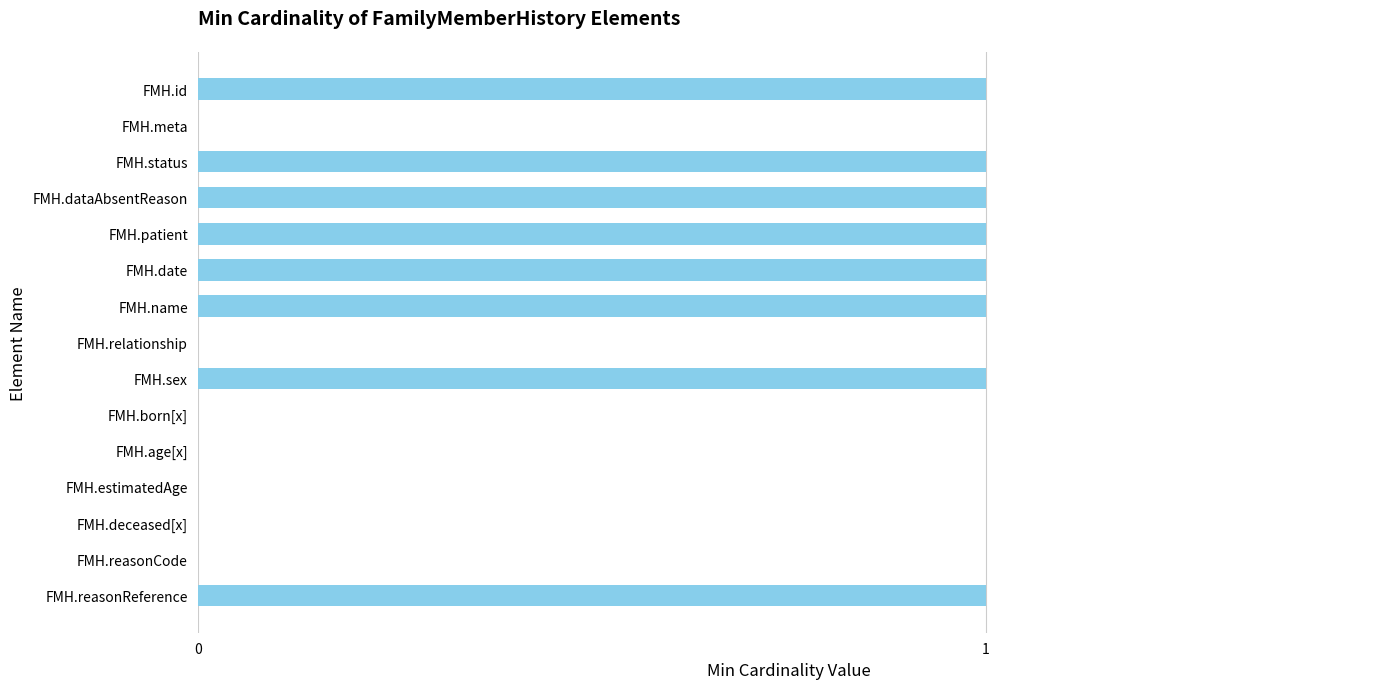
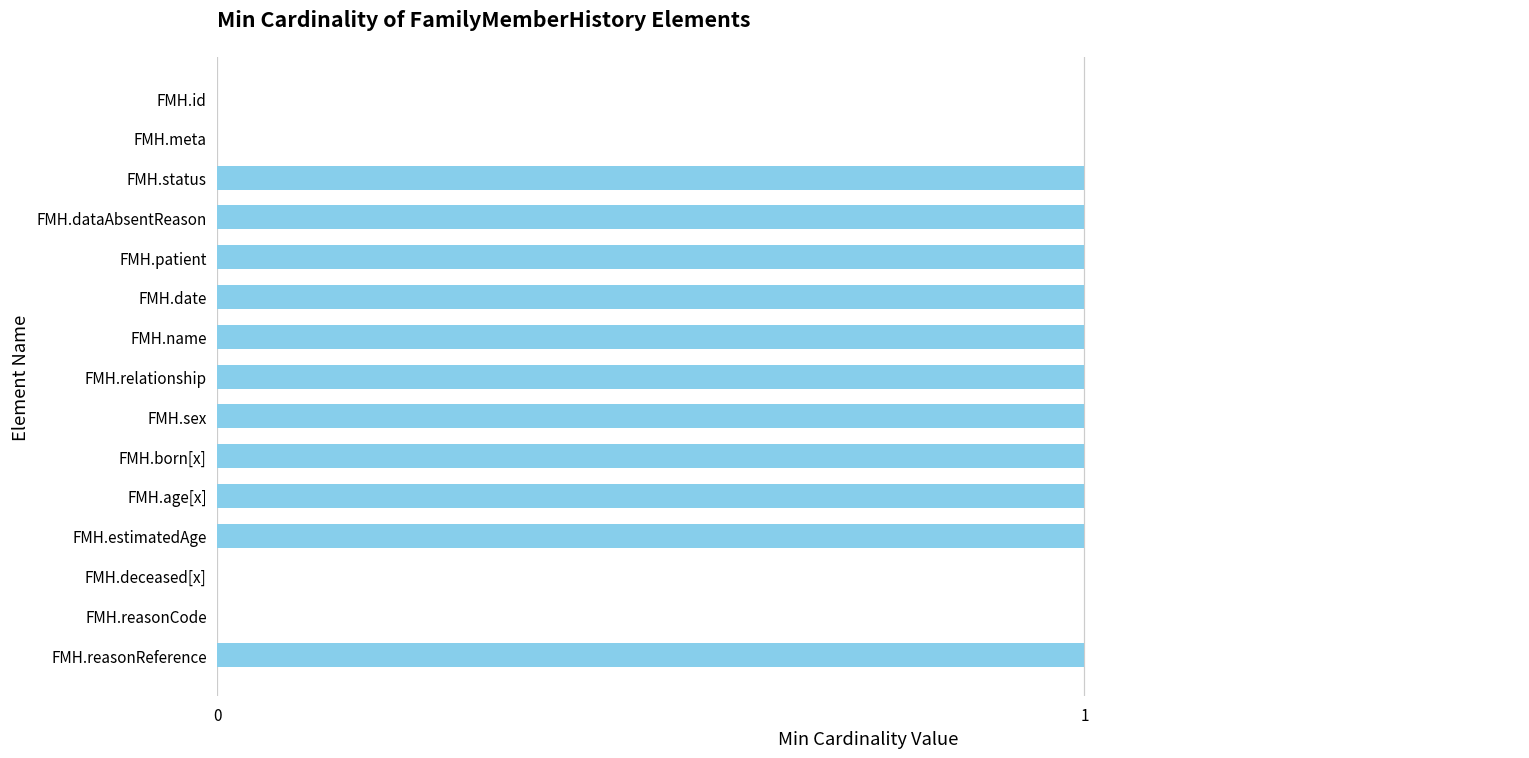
  {
-   "FMH.id": 1,
+   "FMH.id": 0,
    "FMH.meta": 0,
    "FMH.status": 1,
    "FMH.dataAbsentReason": 1,
    "FMH.patient": 1,
    "FMH.date": 1,
    "FMH.name": 1,
-   "FMH.relationship": 0,
+   "FMH.relationship": 1,
    "FMH.sex": 1,
-   "FMH.born[x]": 0,
-   "FMH.age[x]": 0,
-   "FMH.estimatedAge": 0,
+   "FMH.born[x]": 1,
+   "FMH.age[x]": 1,
+   "FMH.estimatedAge": 1,
    "FMH.deceased[x]": 0,
    "FMH.reasonCode": 0,
    "FMH.reasonReference": 1
  }
